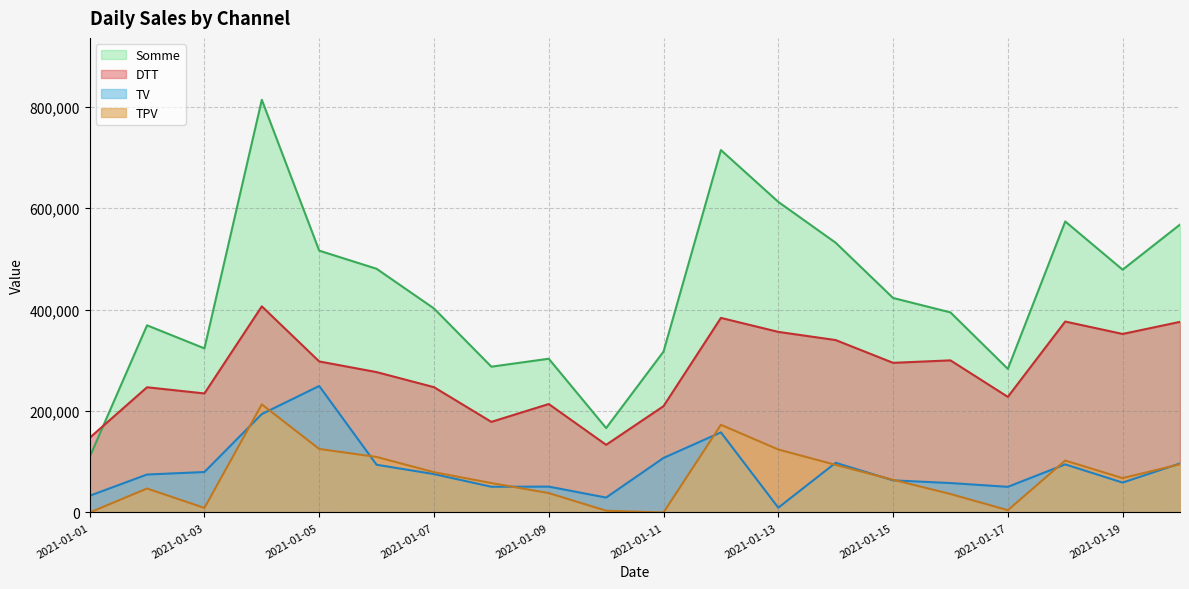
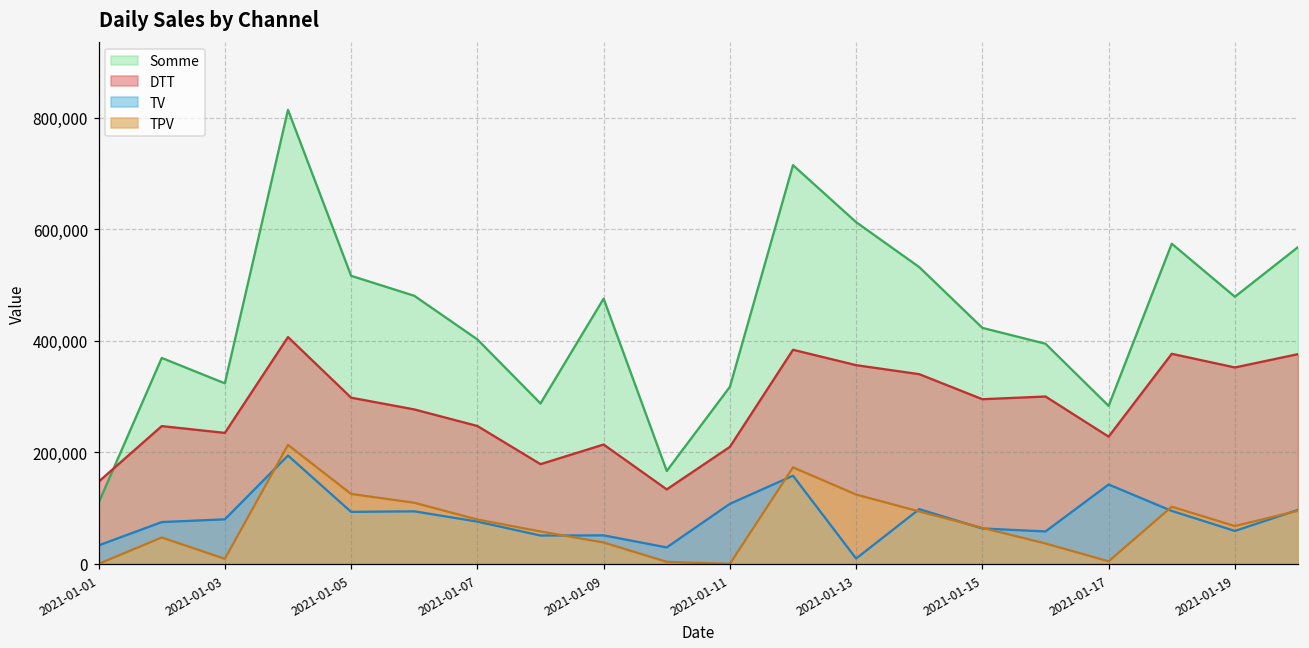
  {
    "Somme": {
      "2021-01-01": "110,000",
      "2021-01-03": "320,000",
      "2021-01-05": "520,000",
      "2021-01-07": "400,000",
-     "2021-01-09": "300,000",
+     "2021-01-09": "480,000",
      "2021-01-11": "320,000",
      "2021-01-13": "610,000",
      "2021-01-15": "420,000",
      "2021-01-17": "280,000",
      "2021-01-19": "480,000"
    },
    "TV": {
      "2021-01-01": "30,000",
      "2021-01-03": "80,000",
-     "2021-01-05": "250,000",
+     "2021-01-05": "90,000",
      "2021-01-09": "50,000",
      "2021-01-11": "110,000",
      "2021-01-13": "10,000",
-     "2021-01-17": "50,000",
+     "2021-01-17": "140,000",
      "2021-01-19": "60,000"
    }
  }
